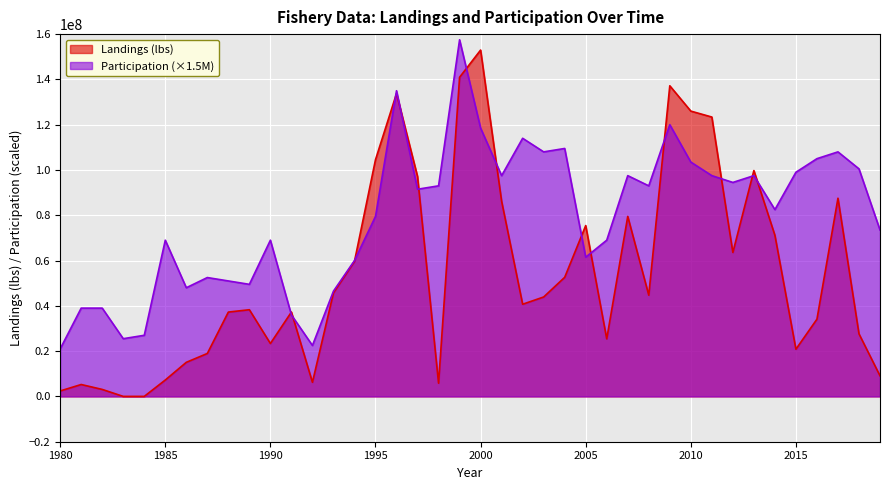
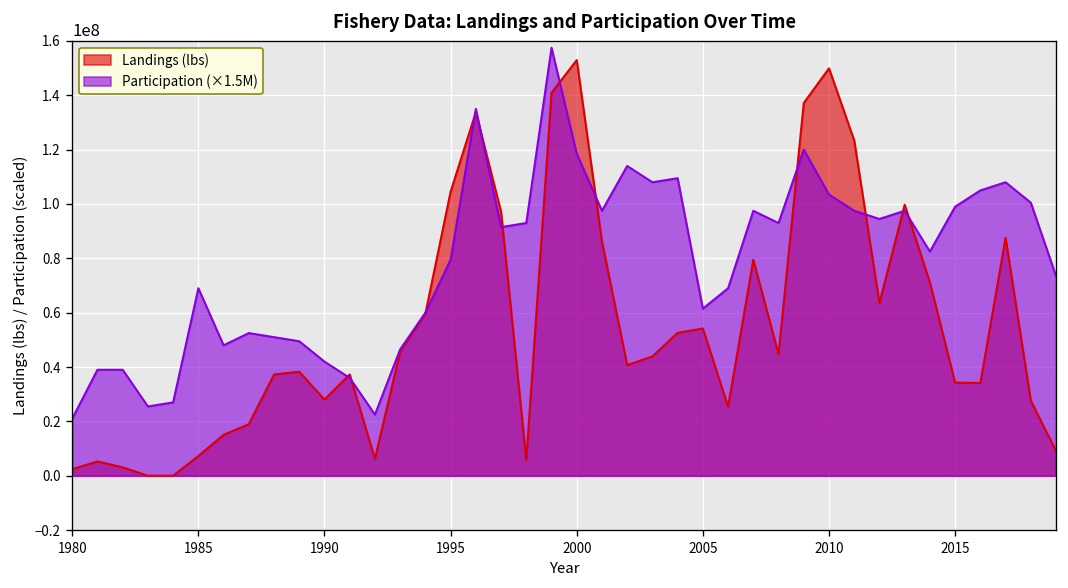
  {
    "Landings (lbs)": {
      "1980": 2000000,
      "1985": 7000000,
-     "1990": 23000000,
+     "1990": 28000000,
      "1995": 105000000,
      "2000": 153000000,
-     "2005": 75000000,
-     "2010": 126000000,
-     "2015": 21000000
+     "2005": 54000000,
+     "2010": 150000000,
+     "2015": 34000000
    },
    "Participation (×1.5M)": {
      "1980": 21000000,
      "1985": 69000000,
-     "1990": 69000000,
+     "1990": 42000000,
      "1995": 80000000,
      "2000": 119000000,
      "2005": 62000000,
      "2010": 104000000,
      "2015": 99000000
    }
  }
